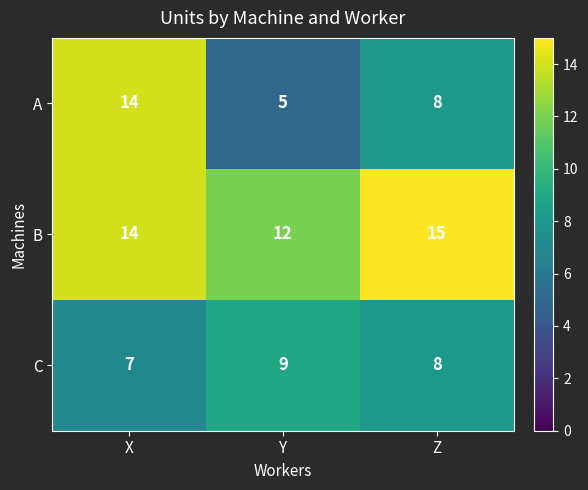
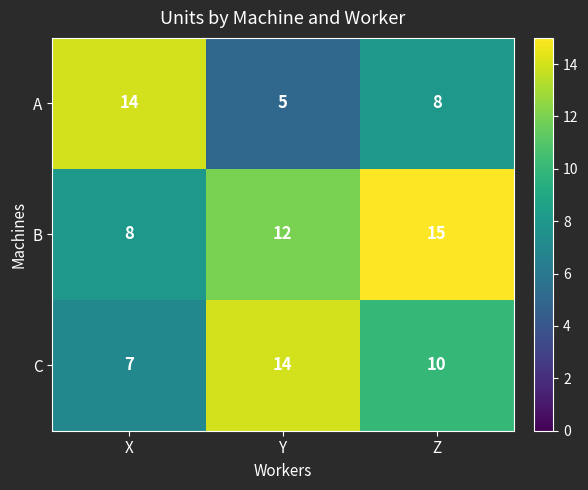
  {
    "A": {
      "X": 14,
      "Y": 5,
      "Z": 8
    },
    "B": {
-     "X": 14,
+     "X": 8,
      "Y": 12,
      "Z": 15
    },
    "C": {
      "X": 7,
-     "Y": 9,
-     "Z": 8
+     "Y": 14,
+     "Z": 10
    }
  }
